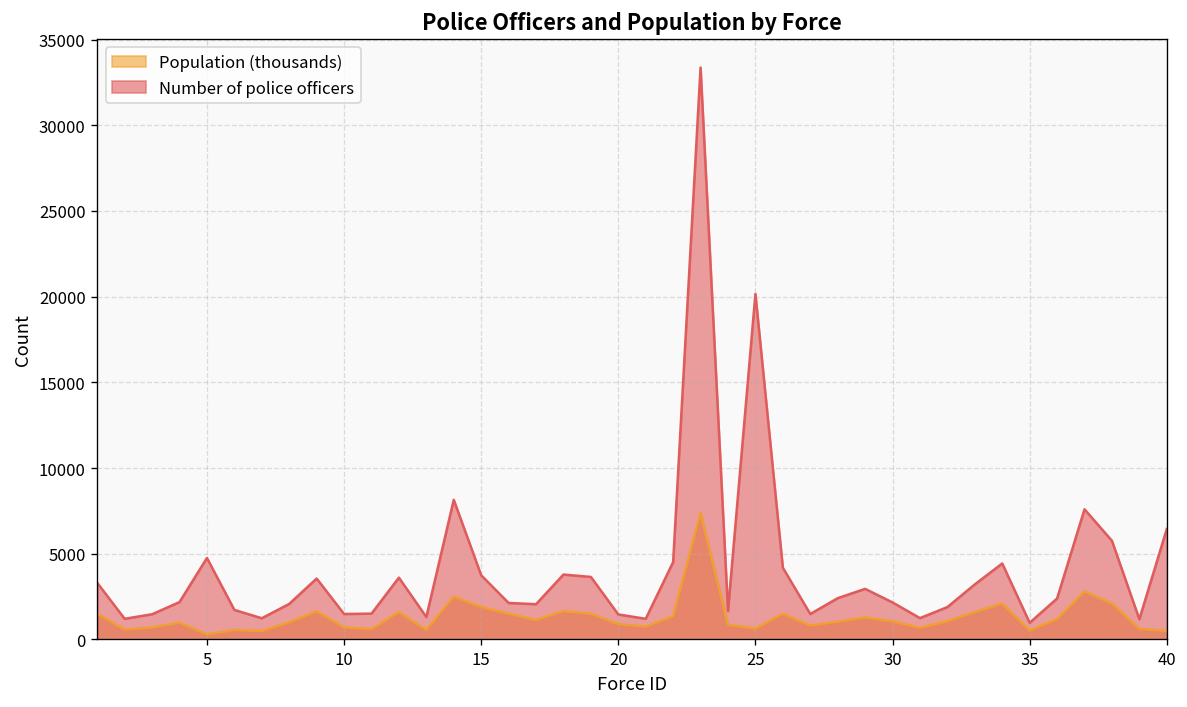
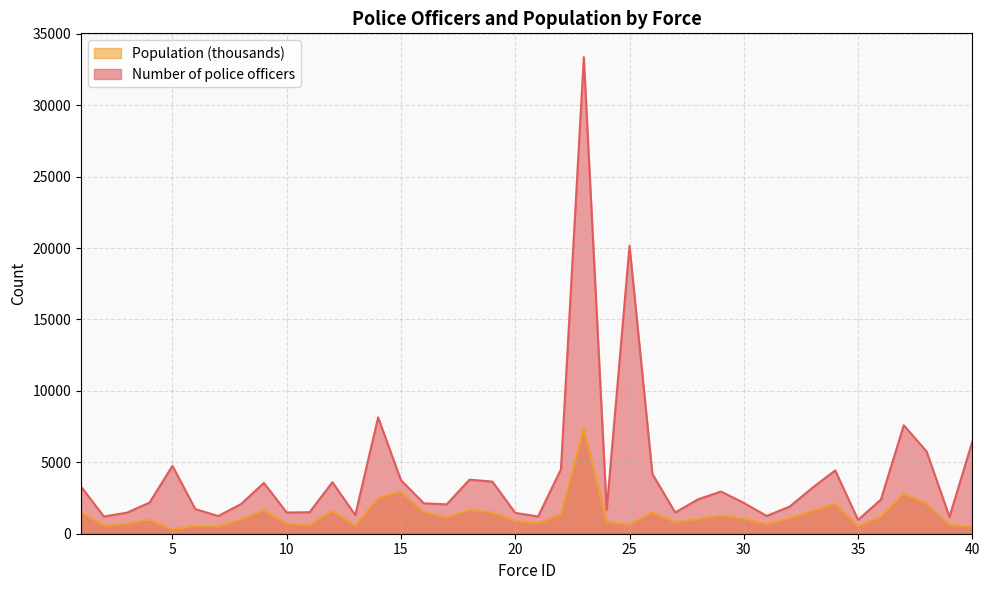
  {
    "Population (thousands)": {
      "5": 300,
      "10": 700,
-     "15": 1900,
+     "15": 3000,
      "20": 900,
      "25": 600,
      "30": 1100,
      "35": 500,
      "40": 500
    },
    "Number of police officers": {
      "5": 4800,
      "10": 1500,
      "15": 3700,
      "20": 1500,
      "25": 20200,
      "30": 2200,
      "35": 1000,
      "40": 6400
    }
  }
